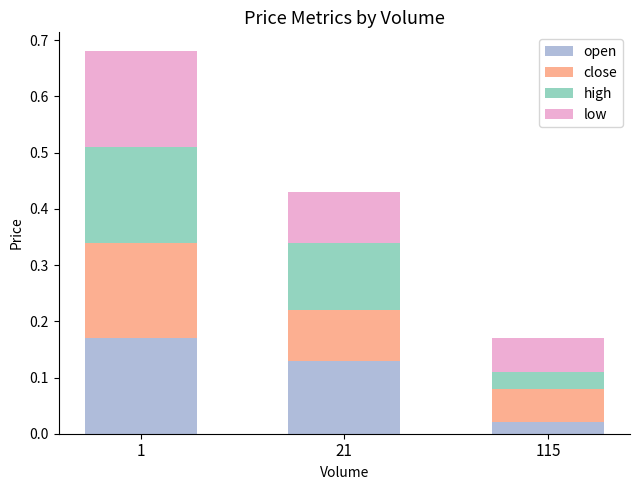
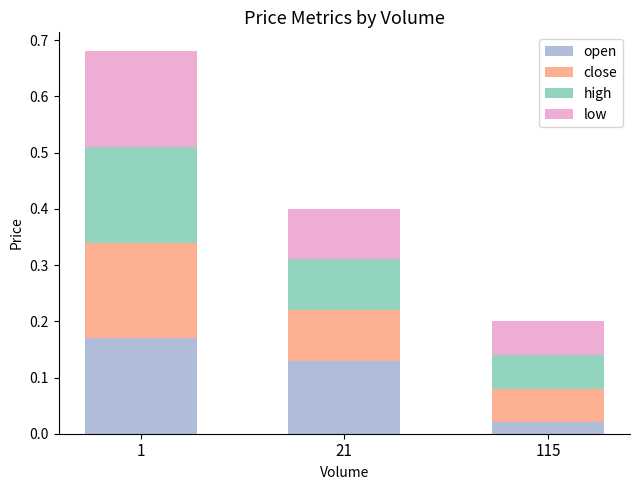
  {
    "open": {
      "1": 0.17,
      "21": 0.13,
      "115": 0.02
    },
    "close": {
      "1": 0.17,
      "21": 0.09,
      "115": 0.06
    },
    "high": {
      "1": 0.17,
-     "21": 0.12,
-     "115": 0.03
+     "21": 0.09,
+     "115": 0.06
    },
    "low": {
      "1": 0.17,
      "21": 0.09,
      "115": 0.06
    }
  }
